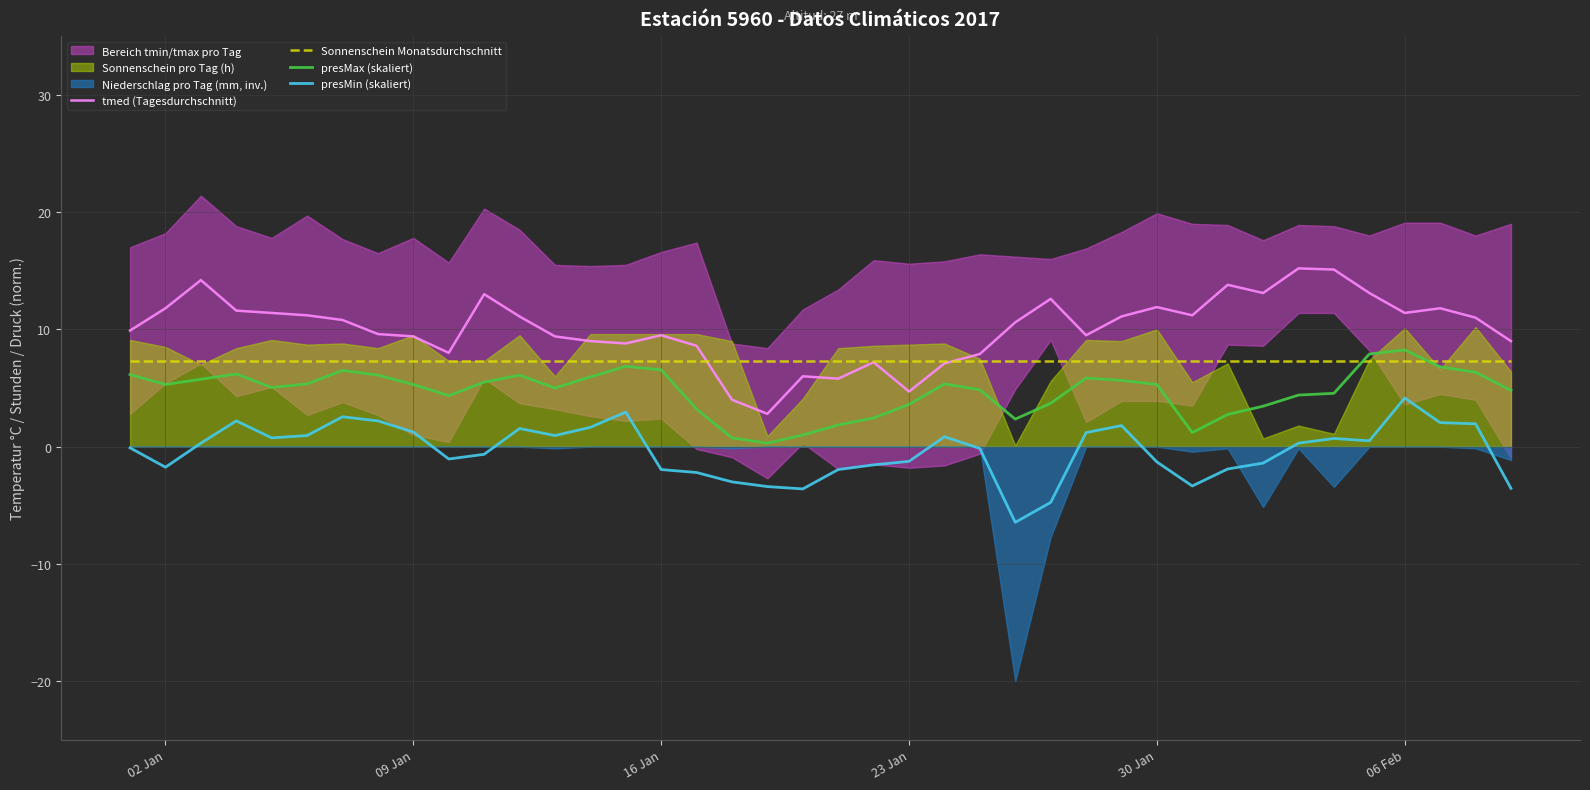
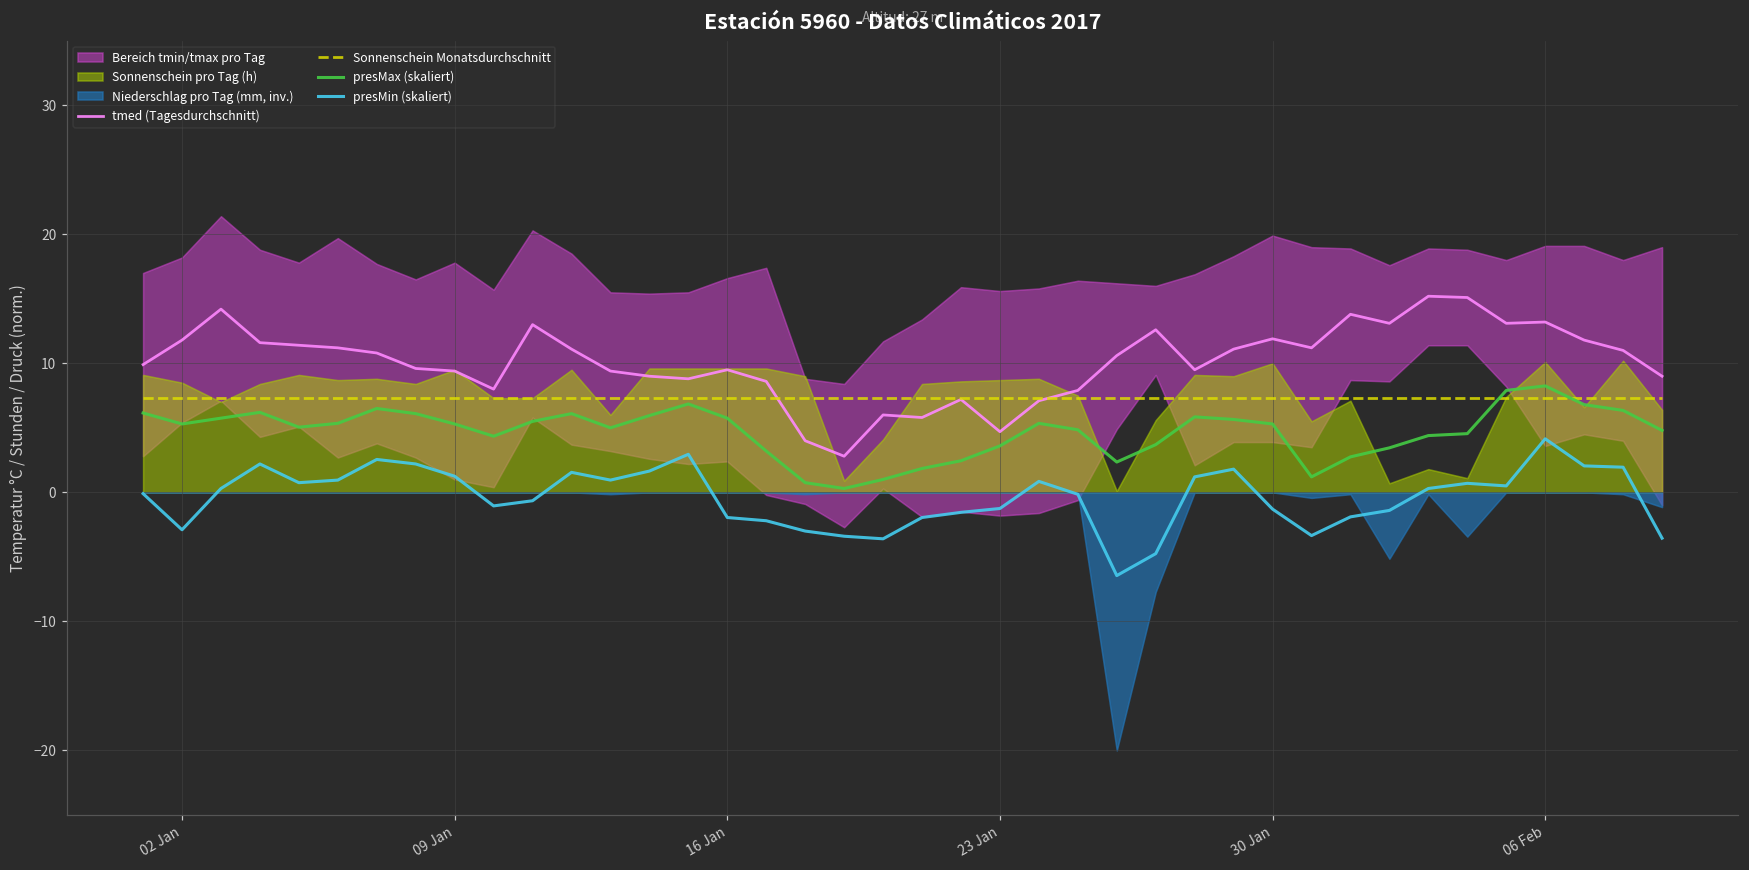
  {
    "tmed (Tagesdurchschnitt)": {
      "02 Jan": 11.8,
      "23 Jan": 4.7,
      "30 Jan": 11.9,
-     "06 Feb": 11.4
+     "06 Feb": 13.2
    },
    "presMax (skaliert)": {
      "02 Jan": 5.3,
      "09 Jan": 5.3,
-     "16 Jan": 6.5,
+     "16 Jan": 5.8,
      "23 Jan": 3.6,
      "30 Jan": 5.3,
      "06 Feb": 8.3
    },
    "presMin (skaliert)": {
-     "02 Jan": -1.8,
+     "02 Jan": -2.9,
      "09 Jan": 1.3,
      "16 Jan": -1.9,
      "23 Jan": -1.3,
      "30 Jan": -1.3,
      "06 Feb": 4.1
    }
  }
